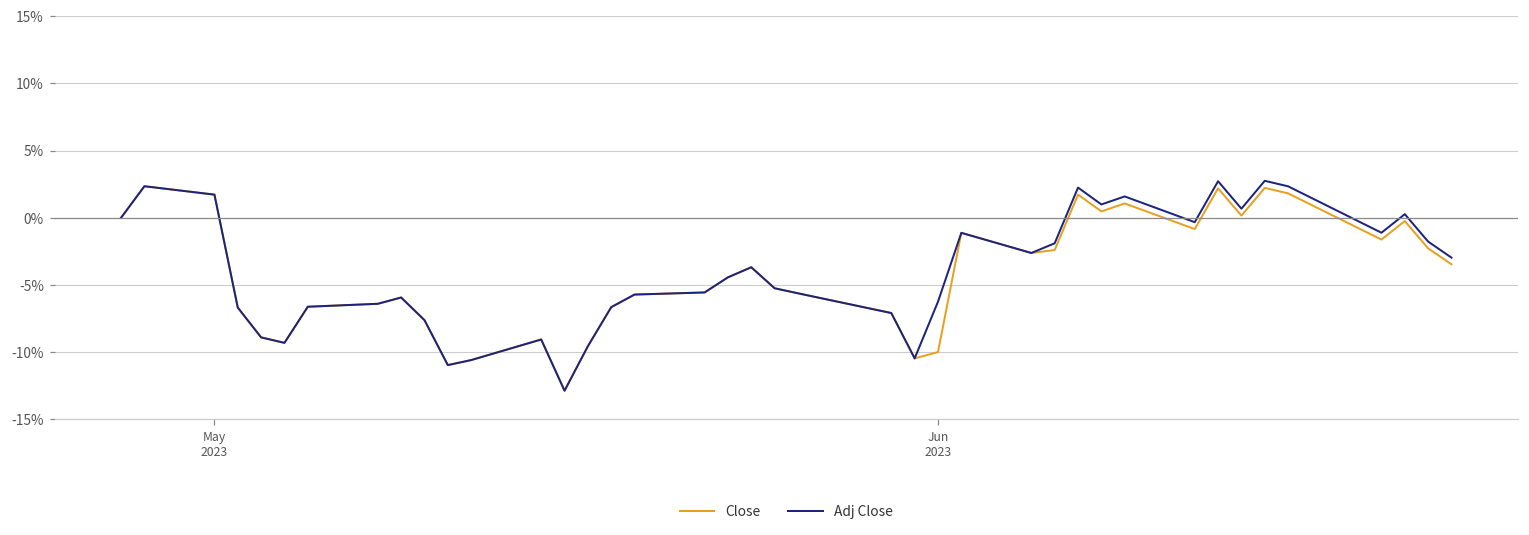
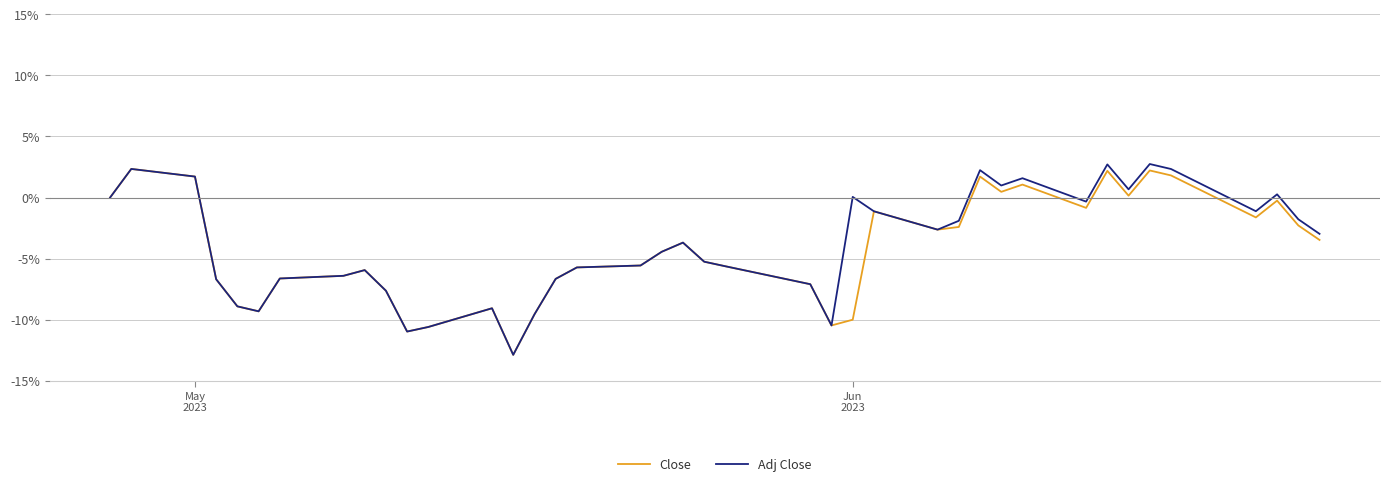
  {
    "Close": {
      "Jun 2023": "-10.0%"
    },
    "Adj Close": {
-     "Jun 2023": "-6.3%"
+     "Jun 2023": "0.1%"
    }
  }
